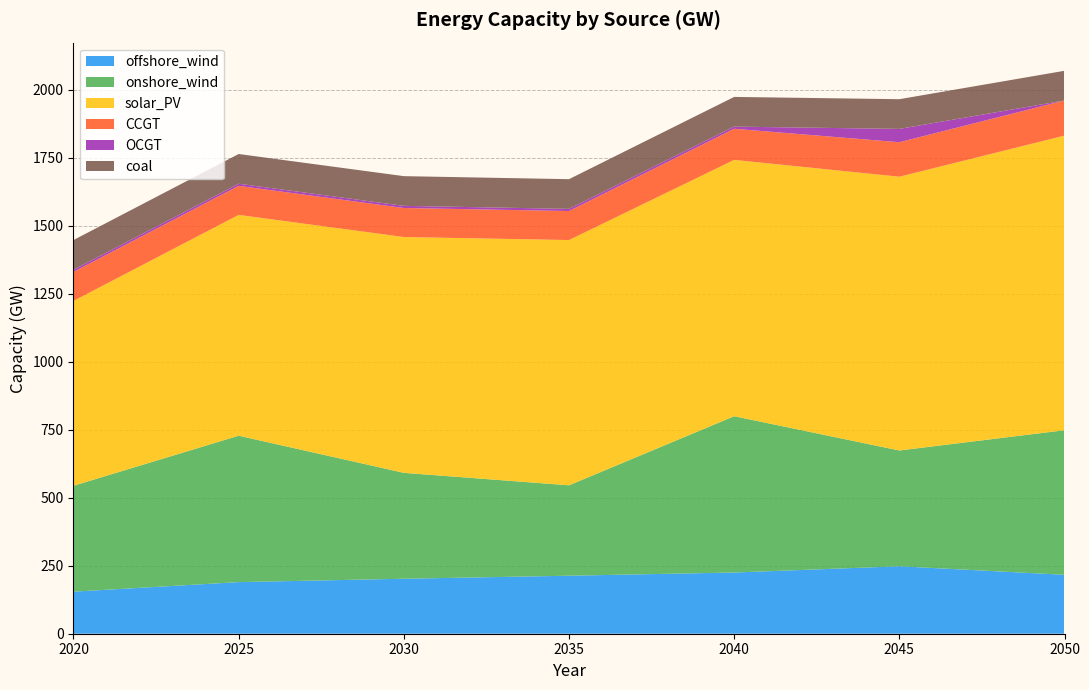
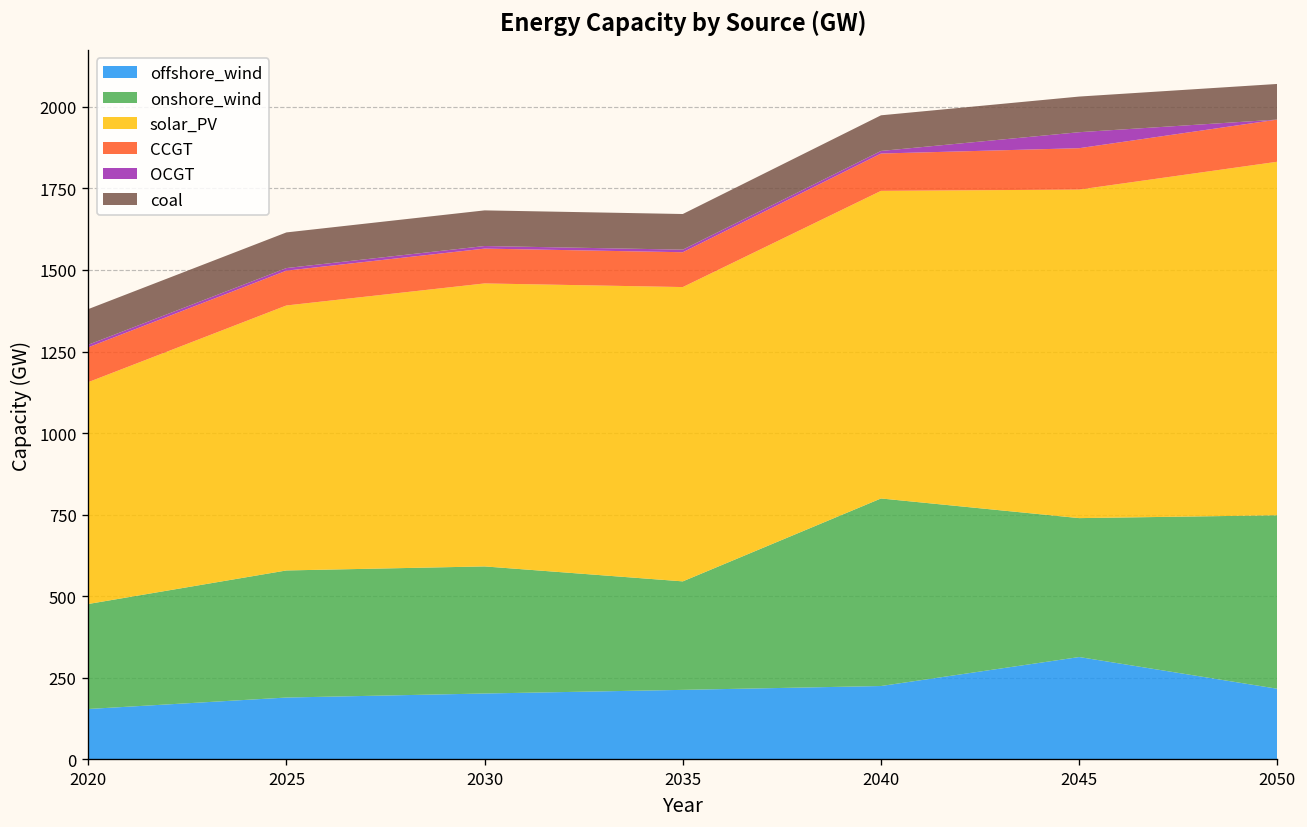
  {
    "offshore_wind": {
      "2020": 150,
      "2025": 190,
      "2030": 200,
      "2035": 210,
      "2040": 230,
-     "2045": 250,
+     "2045": 310,
      "2050": 220
    },
    "onshore_wind": {
-     "2020": 390,
-     "2025": 540,
+     "2020": 320,
+     "2025": 390,
      "2030": 390,
      "2035": 330,
      "2040": 570,
      "2045": 430,
      "2050": 530
    },
    "solar_PV": {
      "2020": 680,
      "2025": 810,
      "2030": 870,
      "2035": 900,
      "2040": 940,
      "2045": 1010,
      "2050": 1080
    },
    "CCGT": {
      "2045": 130
    },
    "OCGT": {
      "2045": 50
    },
    "coal": {
      "2020": 110,
      "2025": 110,
      "2030": 110,
      "2035": 110,
      "2040": 110,
      "2045": 110,
      "2050": 110
    }
  }
